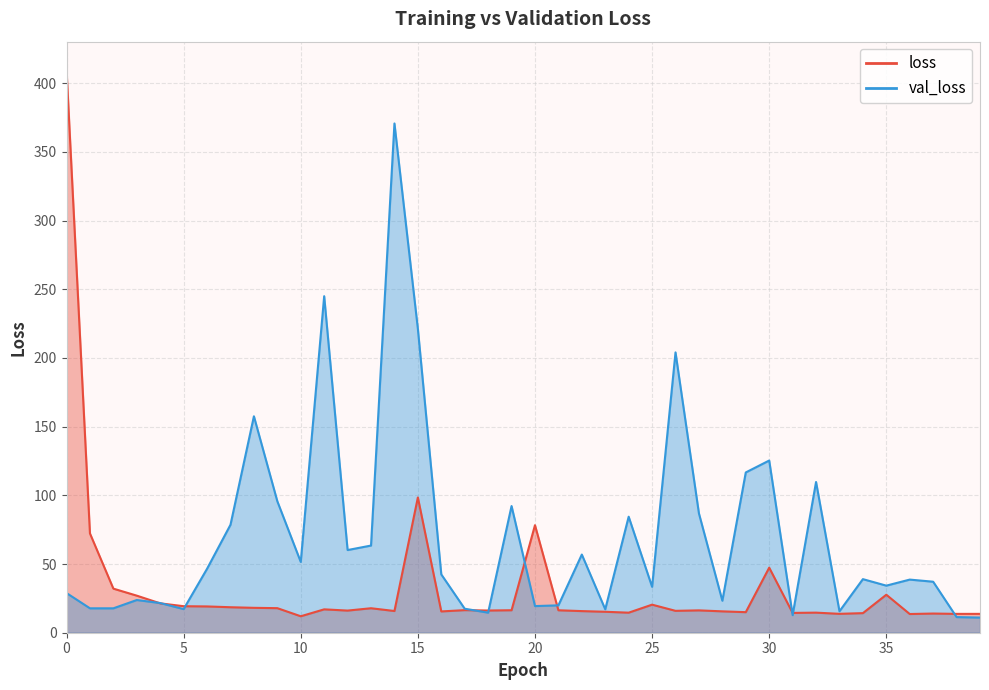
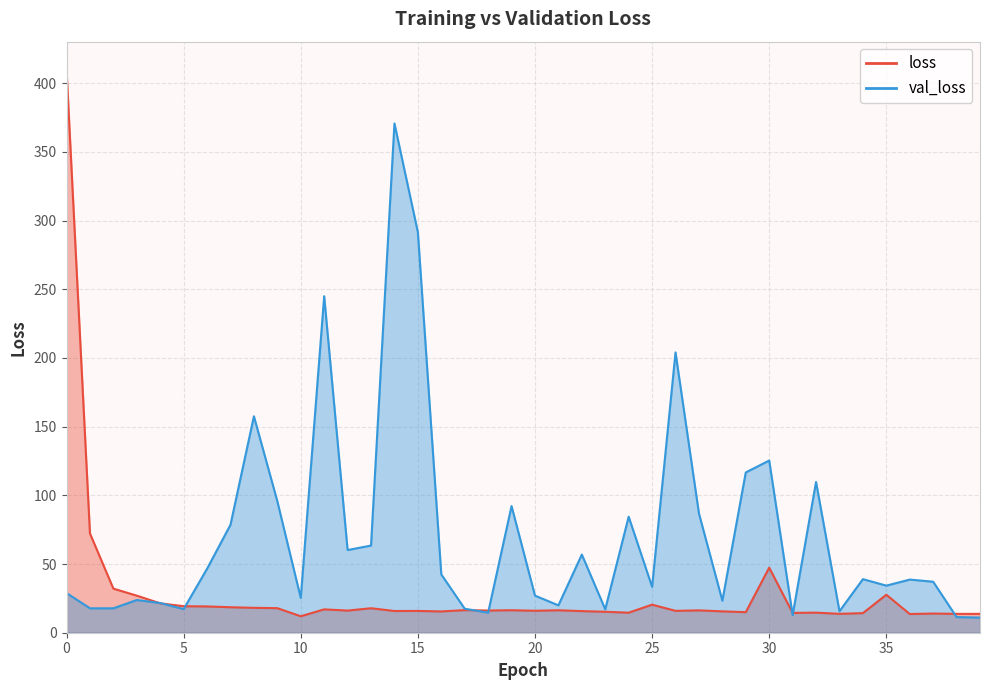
  {
    "loss": {
      "0": 410,
      "5": 19,
      "10": 12,
-     "15": 98,
-     "20": 78,
+     "15": 16,
+     "20": 16,
      "25": 20,
      "30": 47,
      "35": 28
    },
    "val_loss": {
      "0": 29,
      "5": 17,
-     "10": 52,
-     "15": 221,
-     "20": 19,
+     "10": 25,
+     "15": 292,
+     "20": 27,
      "25": 33,
      "30": 125,
      "35": 34
    }
  }
